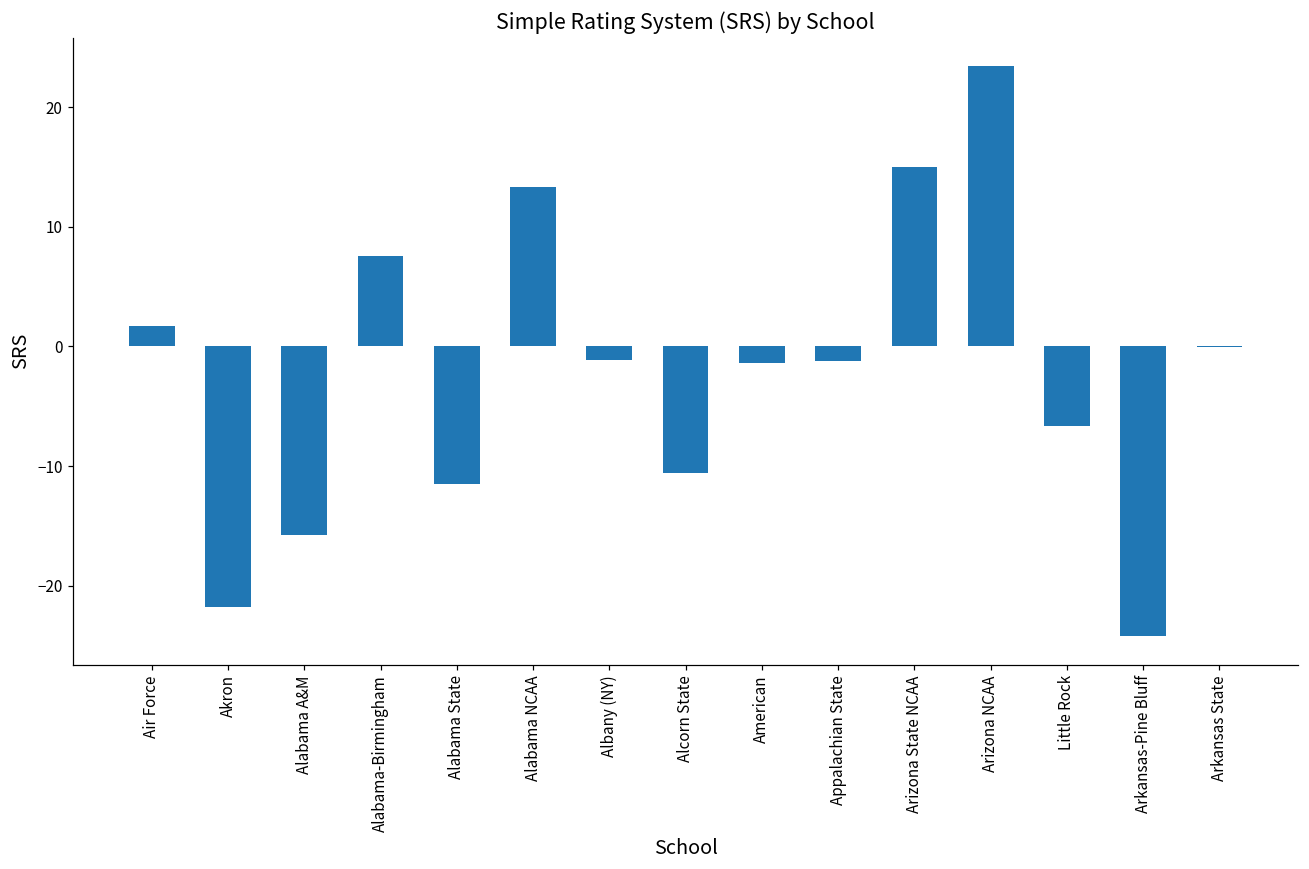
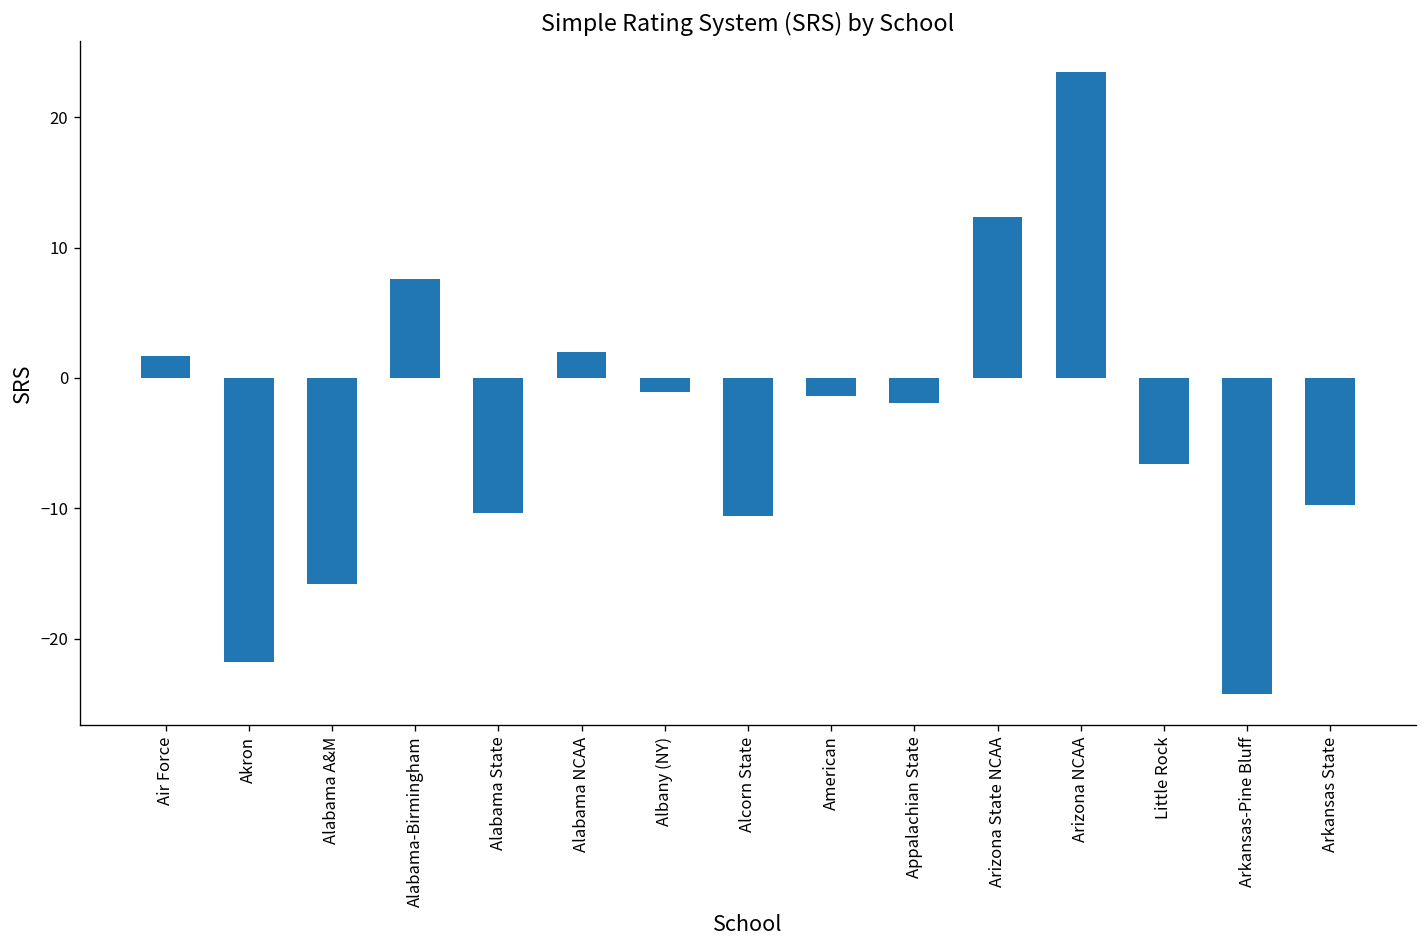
  {
    "Air Force": 1.7,
    "Akron": -21.8,
    "Alabama A&M": -15.8,
    "Alabama-Birmingham": 7.6,
-   "Alabama State": -11.5,
-   "Alabama NCAA": 13.4,
+   "Alabama State": -10.3,
+   "Alabama NCAA": 2.0,
    "Albany (NY)": -1.1,
    "Alcorn State": -10.6,
    "American": -1.4,
-   "Appalachian State": -1.2,
-   "Arizona State NCAA": 15.0,
+   "Appalachian State": -1.9,
+   "Arizona State NCAA": 12.4,
    "Arizona NCAA": 23.4,
    "Little Rock": -6.6,
    "Arkansas-Pine Bluff": -24.2,
-   "Arkansas State": -0.1
+   "Arkansas State": -9.7
  }
